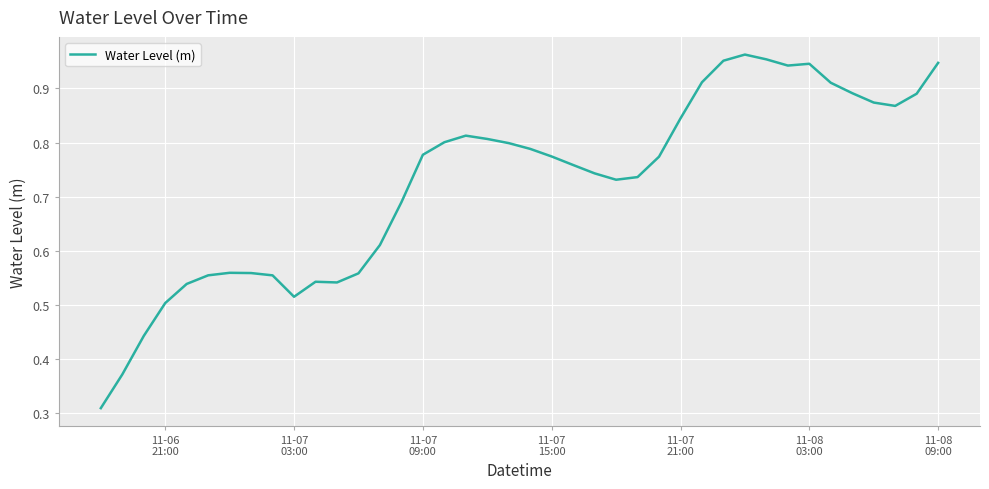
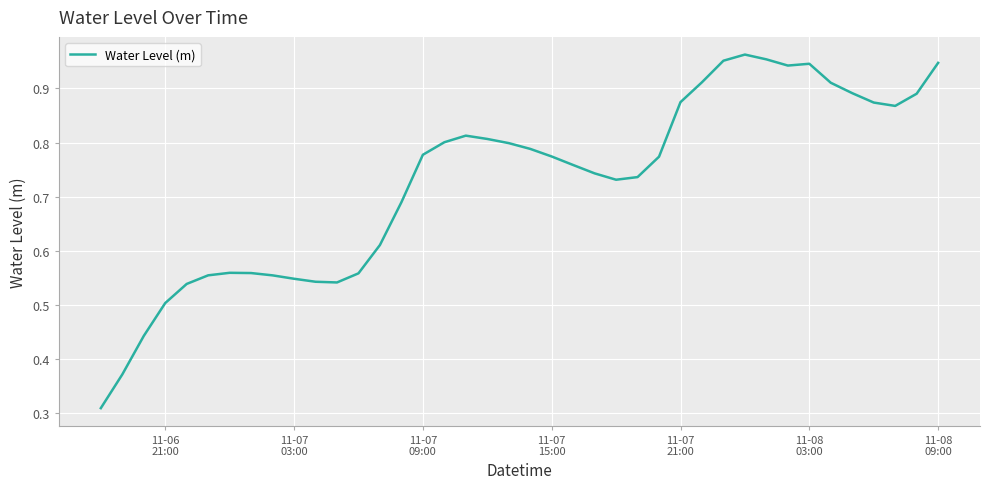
  {
    "11-06 21:00": 0.50,
-   "11-07 03:00": 0.51,
+   "11-07 03:00": 0.55,
    "11-07 09:00": 0.78,
    "11-07 15:00": 0.77,
-   "11-07 21:00": 0.84,
+   "11-07 21:00": 0.87,
    "11-08 03:00": 0.95,
    "11-08 09:00": 0.95
  }
